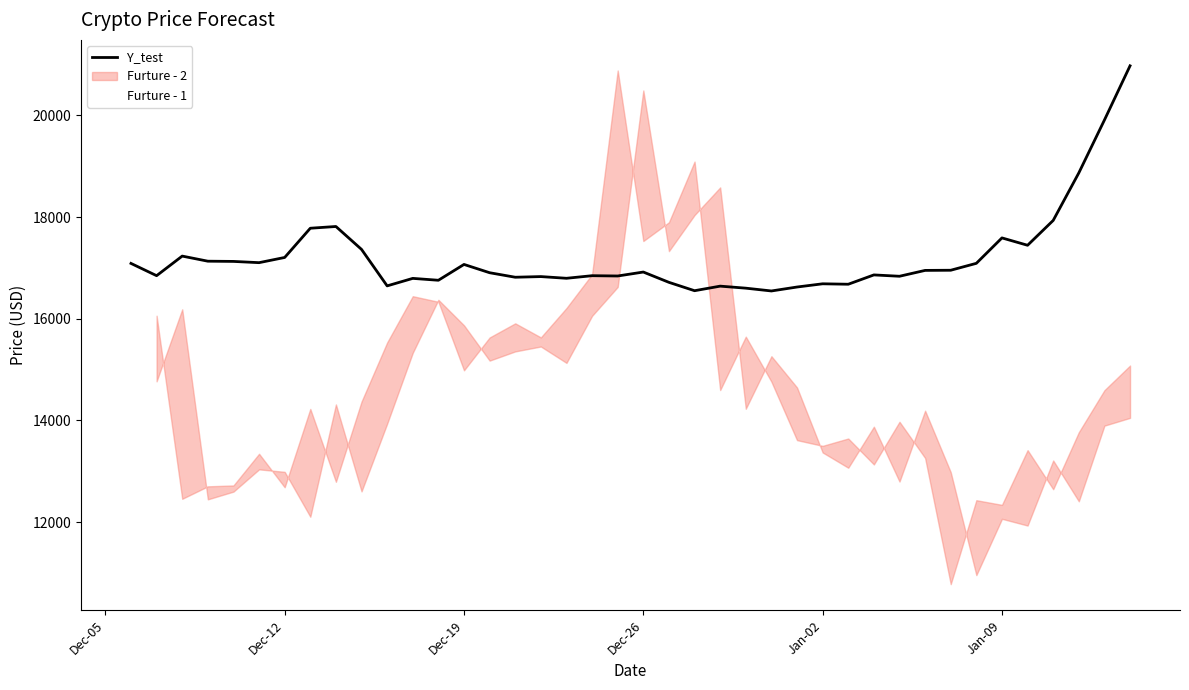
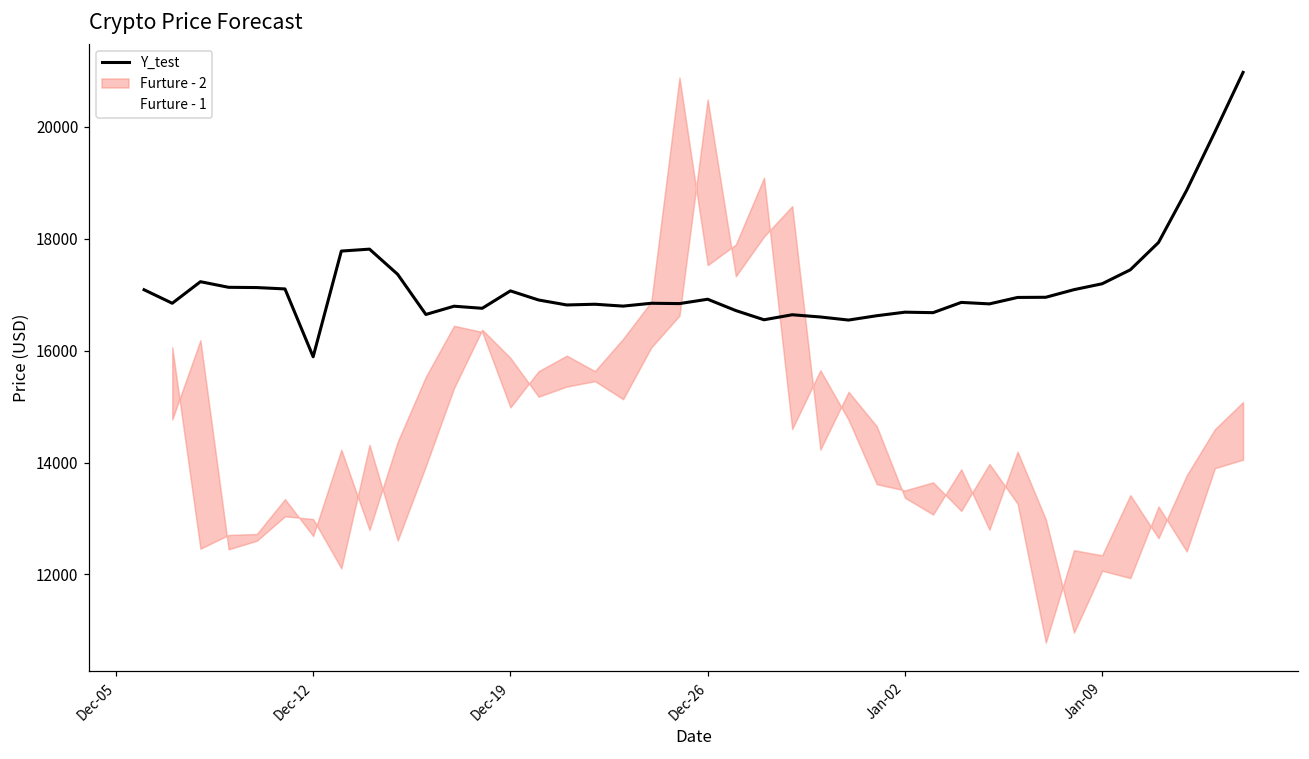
  {
    "Y_test": {
-     "Dec-12": 17200,
+     "Dec-12": 15900,
      "Dec-19": 17100,
      "Dec-26": 16900,
      "Jan-02": 16700,
-     "Jan-09": 17600
+     "Jan-09": 17200
    }
  }
